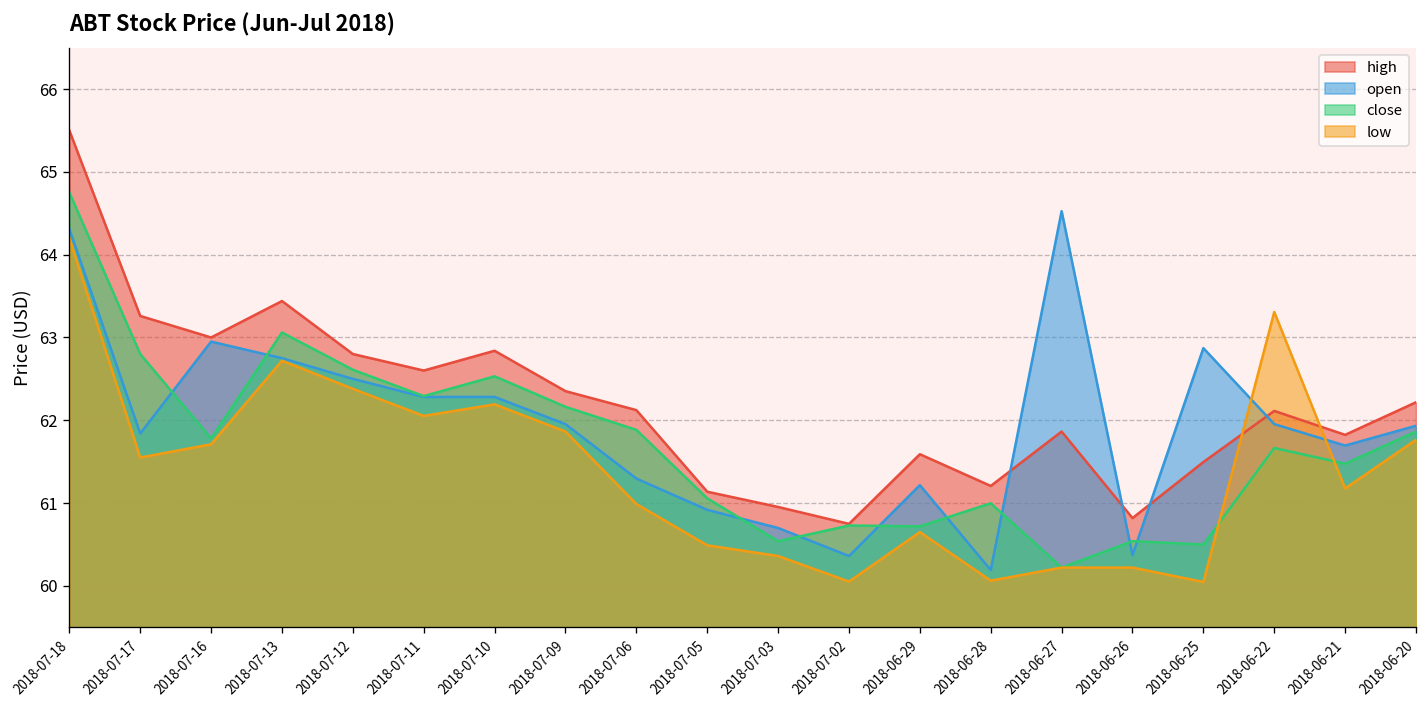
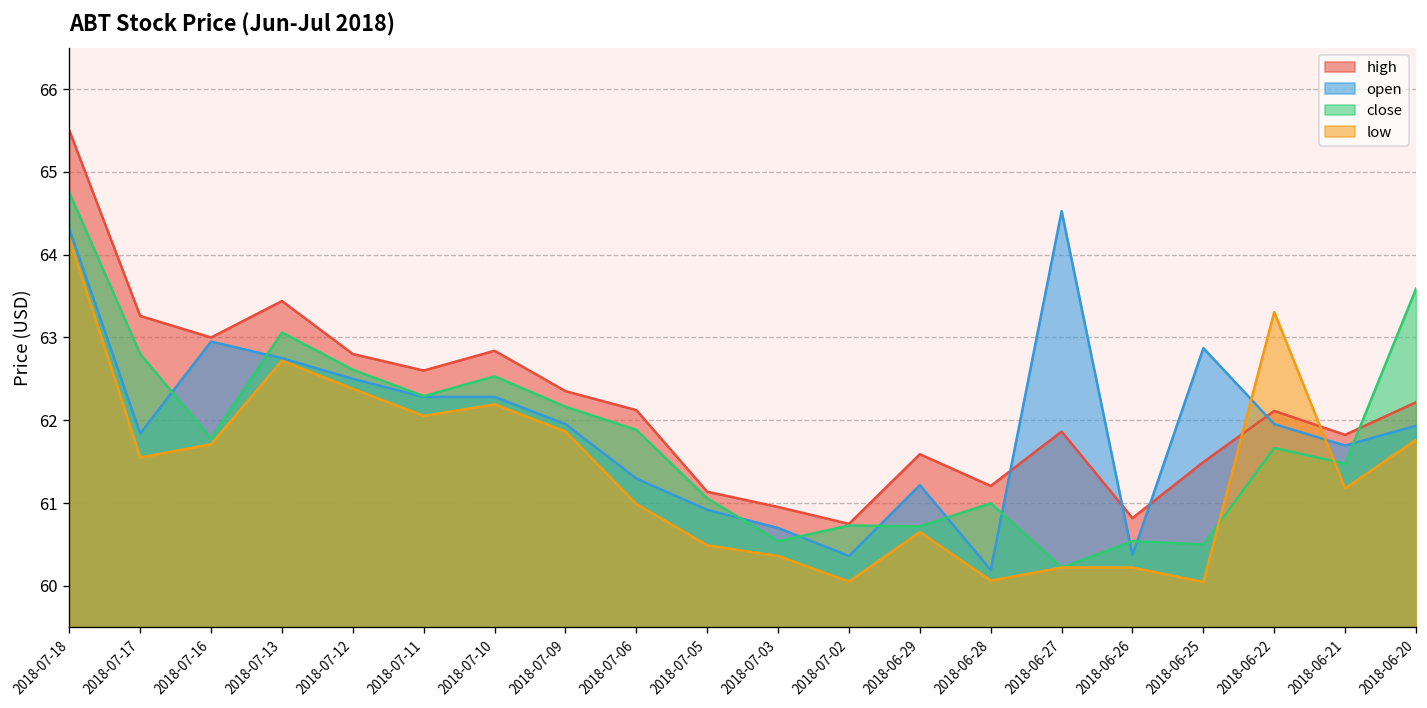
  {
    "high": {
      "2018-07-18": 65.5,
      "2018-07-17": 63.3,
      "2018-07-16": 63.0,
      "2018-07-13": 63.4,
      "2018-07-12": 62.8,
      "2018-07-11": 62.6,
      "2018-07-10": 62.8,
      "2018-07-09": 62.4,
      "2018-07-06": 62.1,
      "2018-07-05": 61.1,
      "2018-07-03": 61.0,
      "2018-06-29": 61.6,
      "2018-06-28": 61.2,
      "2018-06-27": 61.9,
      "2018-06-26": 60.8,
      "2018-06-25": 61.5,
      "2018-06-22": 62.1,
      "2018-06-21": 61.8,
      "2018-06-20": 62.2
    },
    "open": {
      "2018-07-18": 64.3,
      "2018-07-17": 61.8,
      "2018-07-16": 63.0,
      "2018-07-12": 62.5,
      "2018-07-10": 62.3,
      "2018-07-09": 62.0,
      "2018-07-06": 61.3,
      "2018-07-05": 60.9,
      "2018-07-03": 60.7,
      "2018-07-02": 60.4,
      "2018-06-29": 61.2,
      "2018-06-28": 60.2,
      "2018-06-27": 64.5,
      "2018-06-26": 60.4,
      "2018-06-25": 62.9,
      "2018-06-22": 62.0,
      "2018-06-21": 61.7,
      "2018-06-20": 61.9
    },
    "close": {
      "2018-07-18": 64.8,
      "2018-07-17": 62.8,
      "2018-07-16": 61.8,
      "2018-07-13": 63.1,
      "2018-07-12": 62.6,
      "2018-07-10": 62.5,
      "2018-07-09": 62.2,
      "2018-07-06": 61.9,
      "2018-07-05": 61.1,
      "2018-07-03": 60.5,
      "2018-06-29": 60.7,
      "2018-06-28": 61.0,
      "2018-06-26": 60.5,
      "2018-06-25": 60.5,
      "2018-06-22": 61.7,
      "2018-06-21": 61.5,
-     "2018-06-20": 61.9
+     "2018-06-20": 63.6
    },
    "low": {
      "2018-07-18": 64.2,
      "2018-07-17": 61.6,
      "2018-07-16": 61.7,
      "2018-07-12": 62.4,
      "2018-07-11": 62.1,
      "2018-07-10": 62.2,
      "2018-07-09": 61.9,
      "2018-07-06": 61.0,
      "2018-07-05": 60.5,
      "2018-07-03": 60.4,
      "2018-07-02": 60.1,
      "2018-06-29": 60.6,
      "2018-06-28": 60.1,
      "2018-06-26": 60.2,
      "2018-06-25": 60.0,
      "2018-06-22": 63.3,
      "2018-06-21": 61.2,
      "2018-06-20": 61.8
    }
  }
